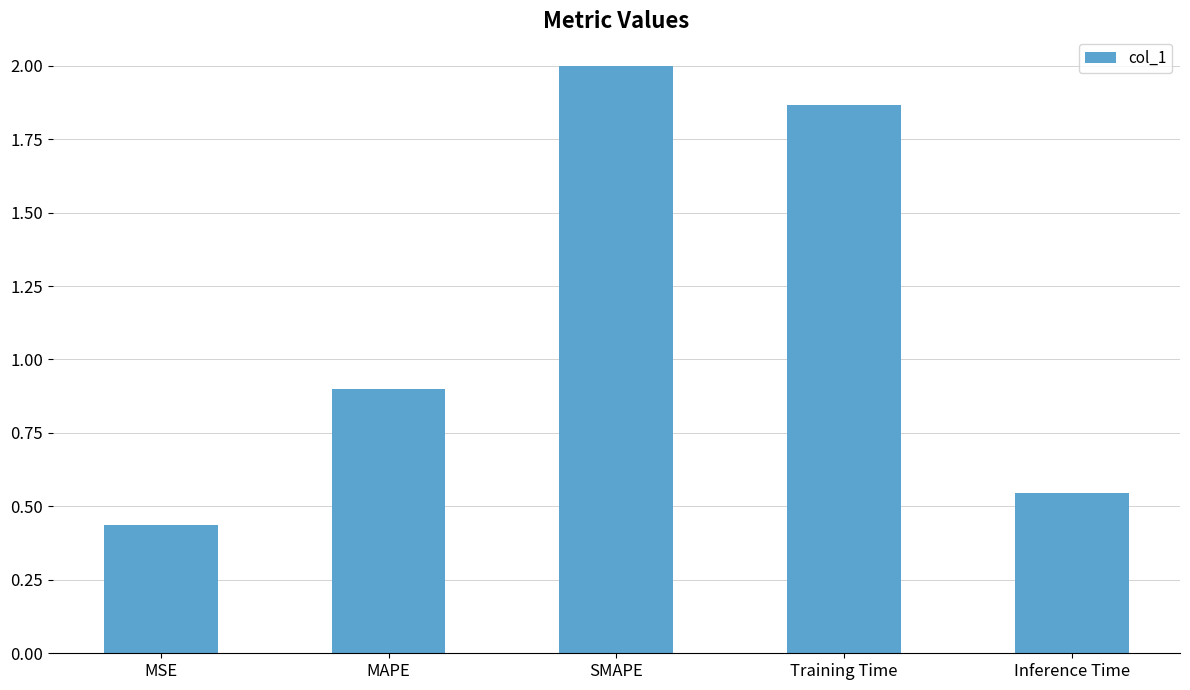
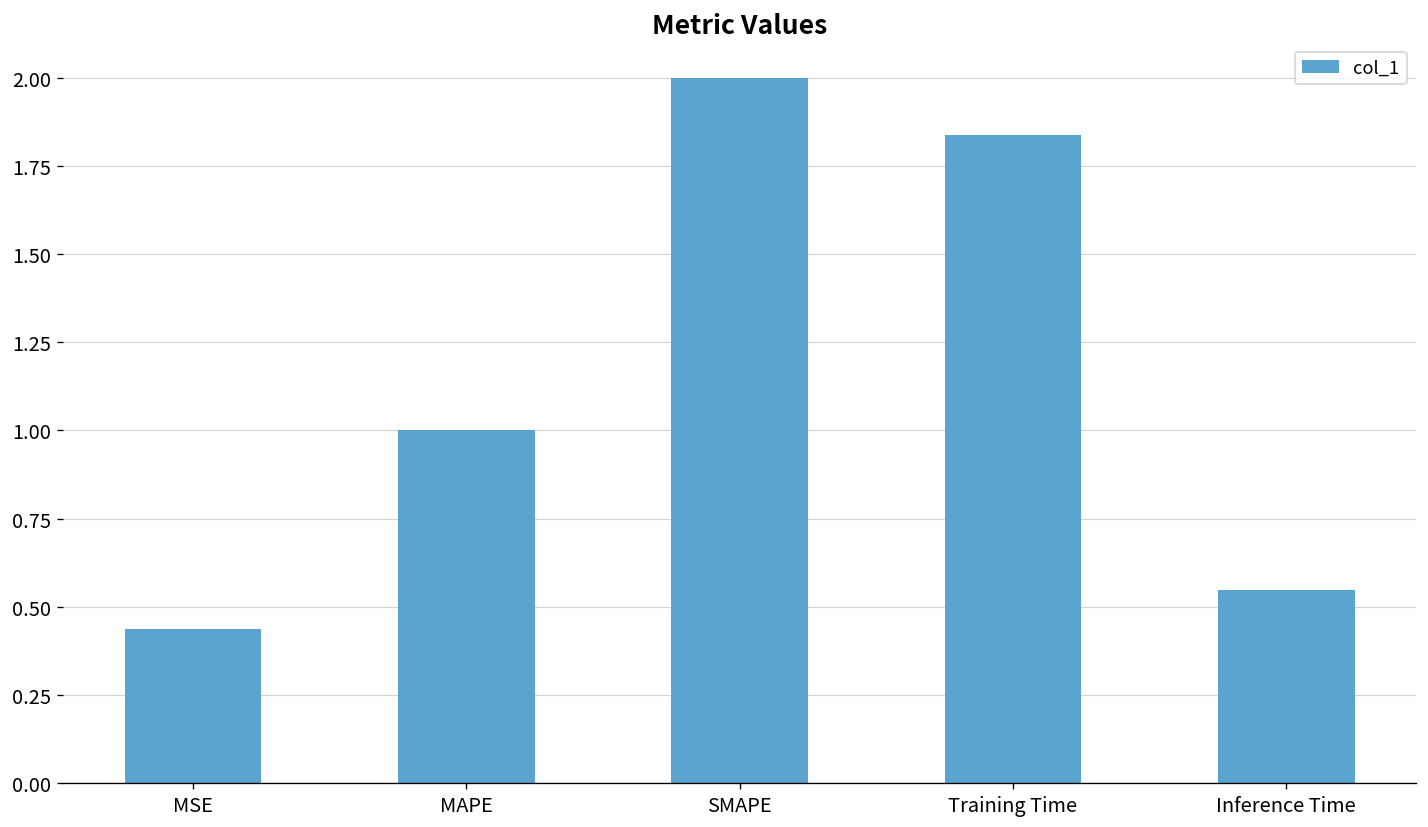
  {
    "MSE": 0.44,
-   "MAPE": 0.90,
+   "MAPE": 1.00,
    "SMAPE": 2.00,
-   "Training Time": 1.87,
+   "Training Time": 1.84,
    "Inference Time": 0.55
  }
